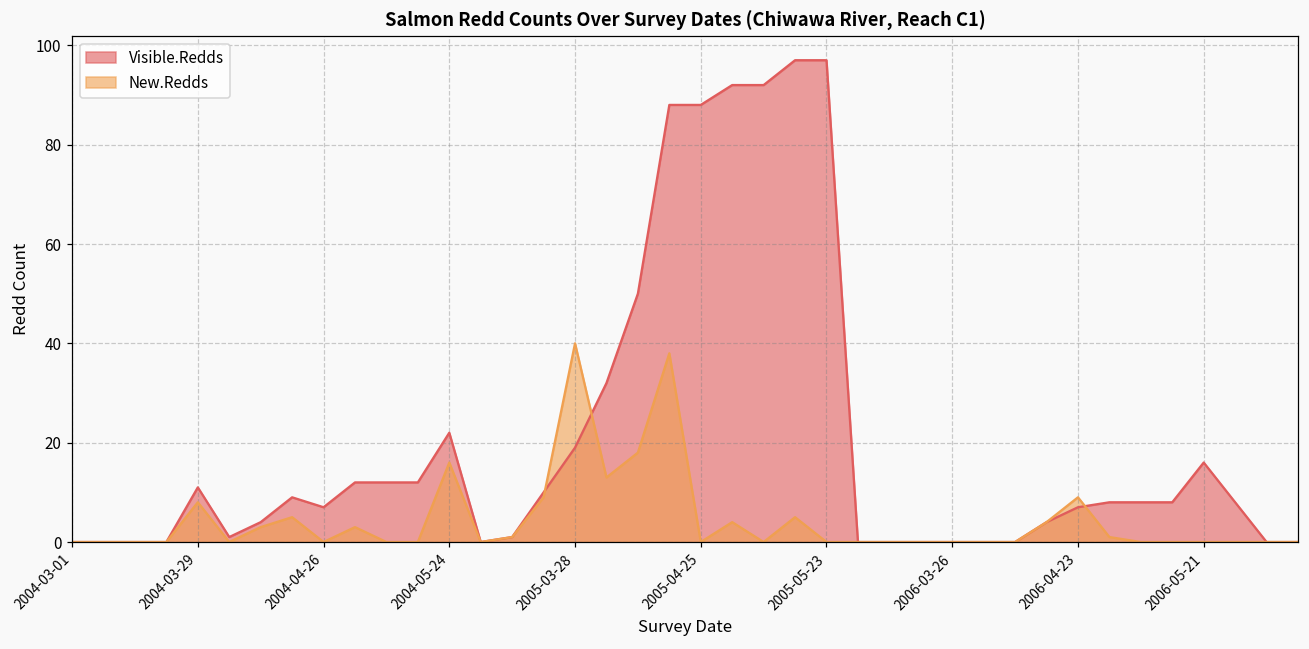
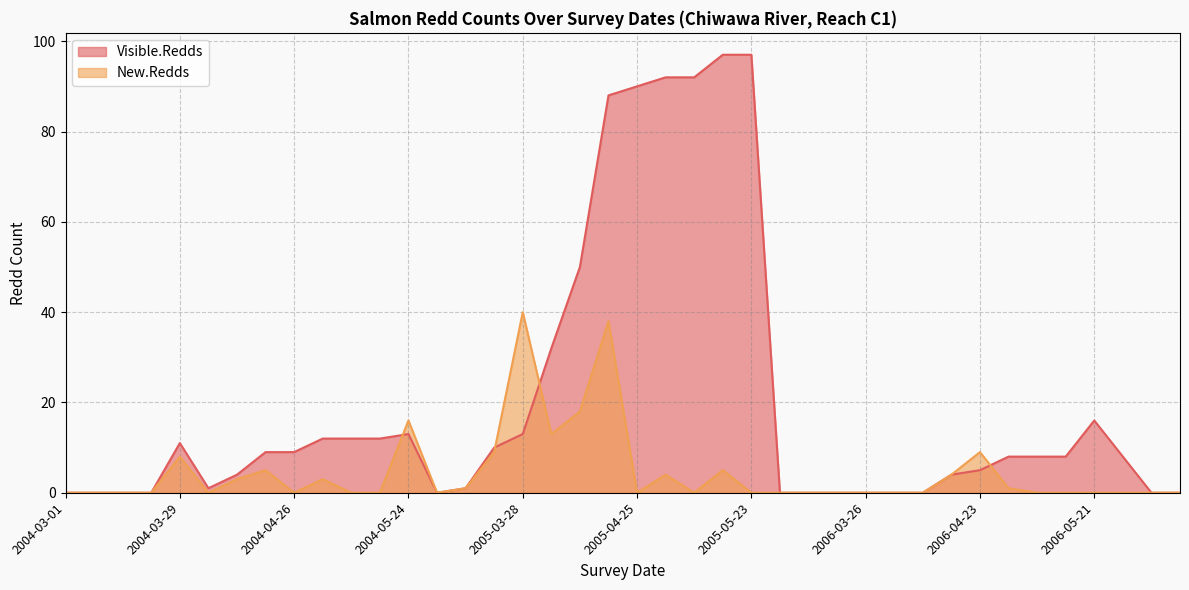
  {
    "Visible.Redds": {
      "2004-03-29": 11,
-     "2004-04-26": 7,
-     "2004-05-24": 22,
-     "2005-03-28": 19,
-     "2005-04-25": 88,
+     "2004-04-26": 9,
+     "2004-05-24": 13,
+     "2005-03-28": 13,
+     "2005-04-25": 90,
      "2005-05-23": 97,
-     "2006-04-23": 7,
+     "2006-04-23": 5,
      "2006-05-21": 16
    },
    "New.Redds": {
      "2004-03-29": 8,
      "2004-04-26": 0,
      "2004-05-24": 16,
      "2005-03-28": 40,
      "2005-04-25": 0,
      "2005-05-23": 0,
      "2006-04-23": 9,
      "2006-05-21": 0
    }
  }
